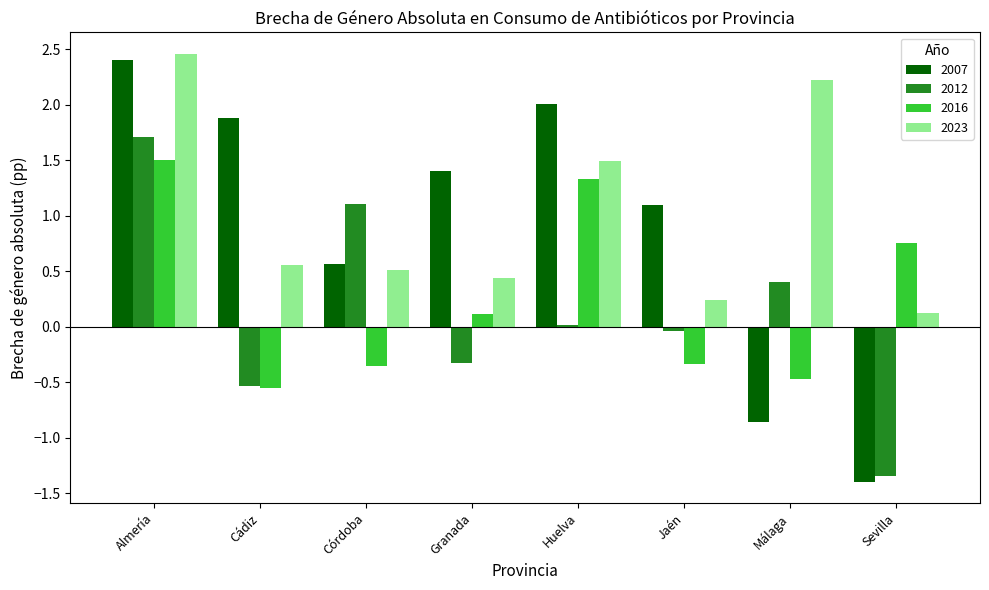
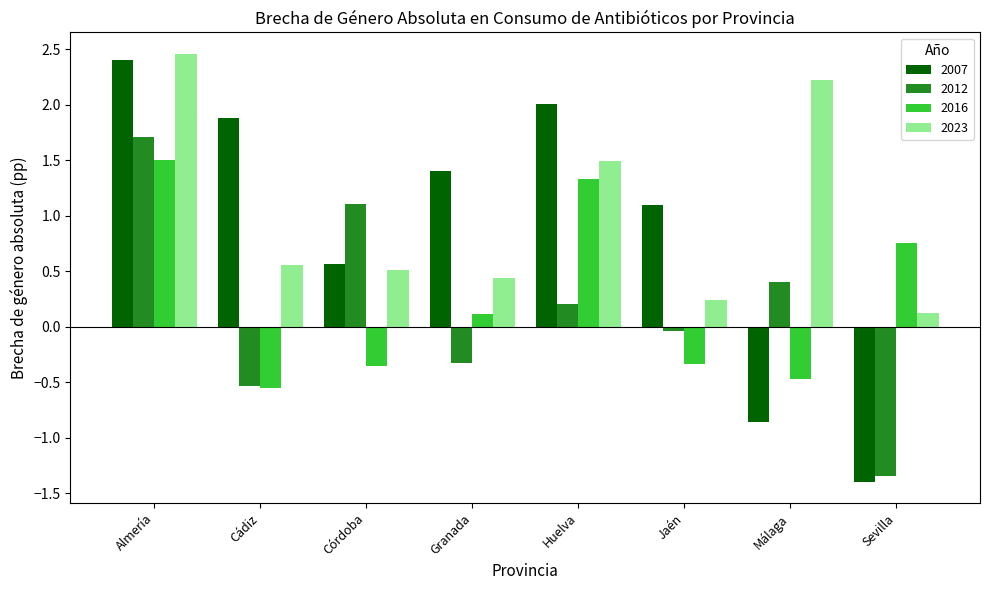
  {
    "2007": {
      "Almería": 2.40,
      "Cádiz": 1.88,
      "Córdoba": 0.57,
      "Granada": 1.40,
      "Huelva": 2.00,
      "Jaén": 1.09,
      "Málaga": -0.86,
      "Sevilla": -1.40
    },
    "2012": {
      "Almería": 1.71,
      "Cádiz": -0.54,
      "Córdoba": 1.11,
      "Granada": -0.32,
-     "Huelva": 0.02,
+     "Huelva": 0.20,
      "Jaén": -0.04,
      "Málaga": 0.40,
      "Sevilla": -1.34
    },
    "2016": {
      "Almería": 1.51,
      "Cádiz": -0.55,
      "Córdoba": -0.36,
      "Granada": 0.12,
      "Huelva": 1.33,
      "Jaén": -0.33,
      "Málaga": -0.47,
      "Sevilla": 0.75
    },
    "2023": {
      "Almería": 2.46,
      "Cádiz": 0.56,
      "Córdoba": 0.51,
      "Granada": 0.44,
      "Huelva": 1.49,
      "Jaén": 0.24,
      "Málaga": 2.22,
      "Sevilla": 0.13
    }
  }
